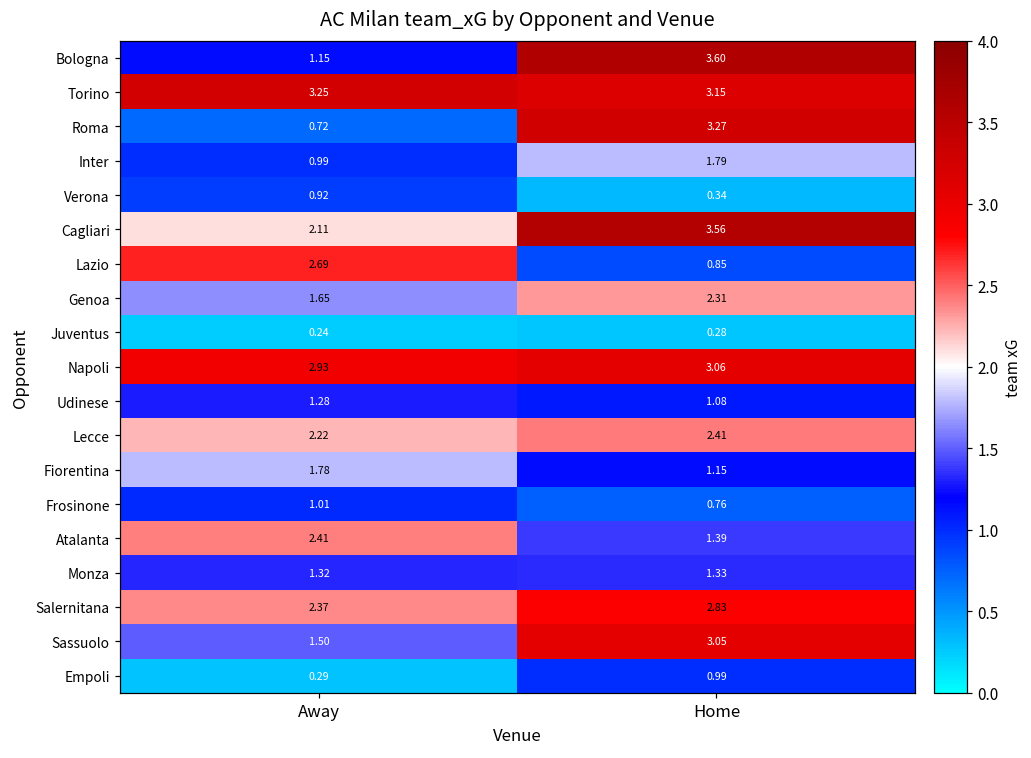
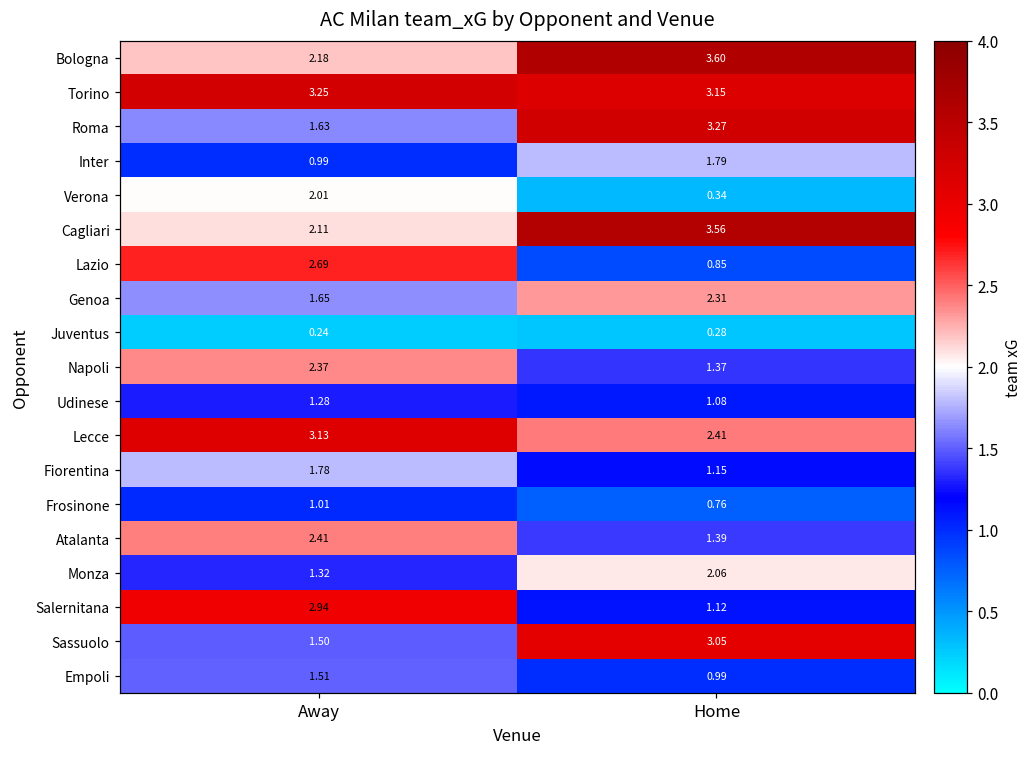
  {
    "Bologna": {
-     "Away": 1.15,
+     "Away": 2.18,
      "Home": 3.60
    },
    "Torino": {
      "Away": 3.25,
      "Home": 3.15
    },
    "Roma": {
-     "Away": 0.72,
+     "Away": 1.63,
      "Home": 3.27
    },
    "Inter": {
      "Away": 0.99,
      "Home": 1.79
    },
    "Verona": {
-     "Away": 0.92,
+     "Away": 2.01,
      "Home": 0.34
    },
    "Cagliari": {
      "Away": 2.11,
      "Home": 3.56
    },
    "Lazio": {
      "Away": 2.69,
      "Home": 0.85
    },
    "Genoa": {
      "Away": 1.65,
      "Home": 2.31
    },
    "Juventus": {
      "Away": 0.24,
      "Home": 0.28
    },
    "Napoli": {
-     "Away": 2.93,
-     "Home": 3.06
+     "Away": 2.37,
+     "Home": 1.37
    },
    "Udinese": {
      "Away": 1.28,
      "Home": 1.08
    },
    "Lecce": {
-     "Away": 2.22,
+     "Away": 3.13,
      "Home": 2.41
    },
    "Fiorentina": {
      "Away": 1.78,
      "Home": 1.15
    },
    "Frosinone": {
      "Away": 1.01,
      "Home": 0.76
    },
    "Atalanta": {
      "Away": 2.41,
      "Home": 1.39
    },
    "Monza": {
      "Away": 1.32,
-     "Home": 1.33
+     "Home": 2.06
    },
    "Salernitana": {
-     "Away": 2.37,
-     "Home": 2.83
+     "Away": 2.94,
+     "Home": 1.12
    },
    "Sassuolo": {
      "Away": 1.50,
      "Home": 3.05
    },
    "Empoli": {
-     "Away": 0.29,
+     "Away": 1.51,
      "Home": 0.99
    }
  }
